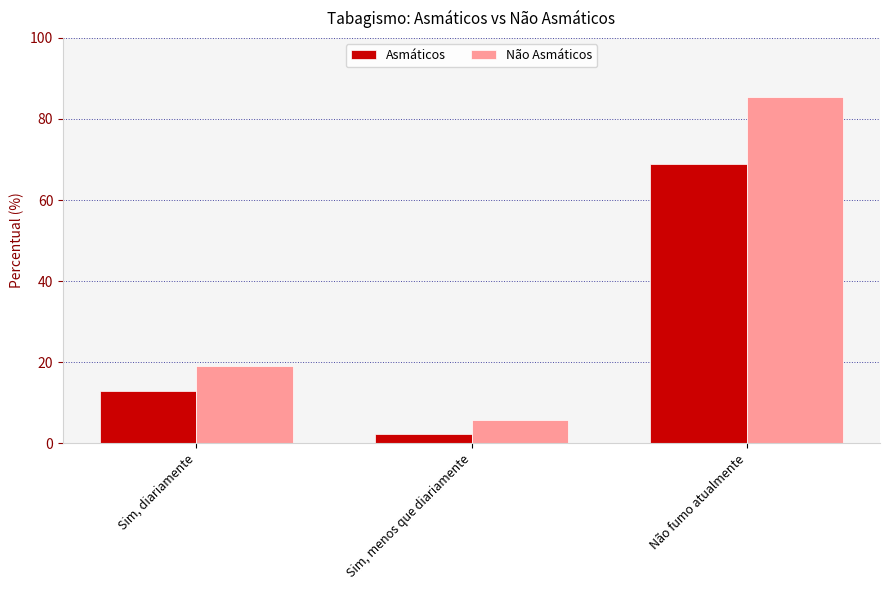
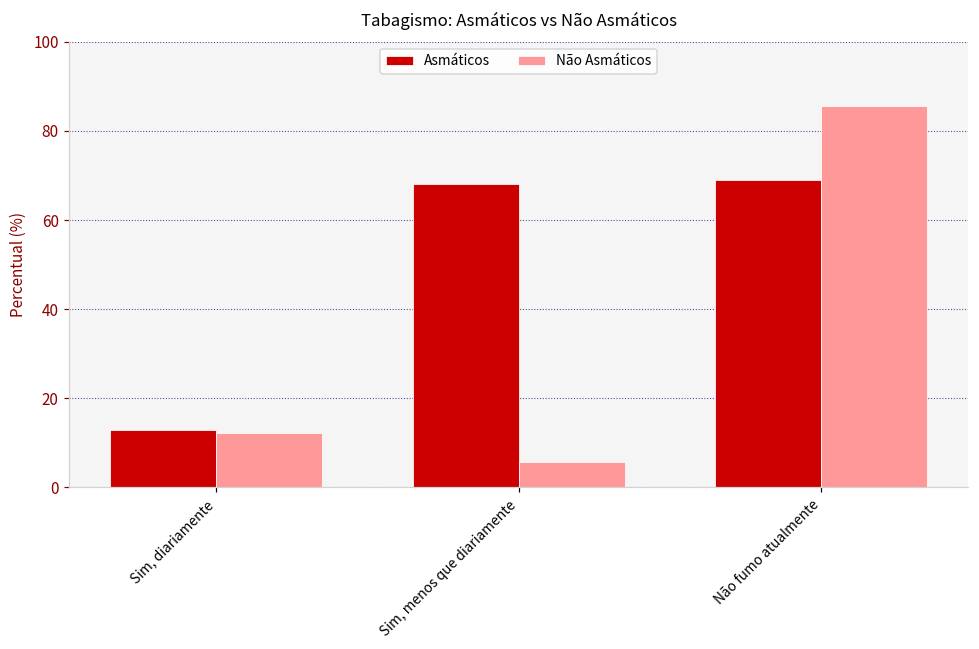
  {
    "Asmáticos": {
      "Sim, diariamente": 13,
-     "Sim, menos que diariamente": 2,
+     "Sim, menos que diariamente": 68,
      "Não fumo atualmente": 69
    },
    "Não Asmáticos": {
-     "Sim, diariamente": 19,
+     "Sim, diariamente": 12,
      "Sim, menos que diariamente": 6,
      "Não fumo atualmente": 86
    }
  }
